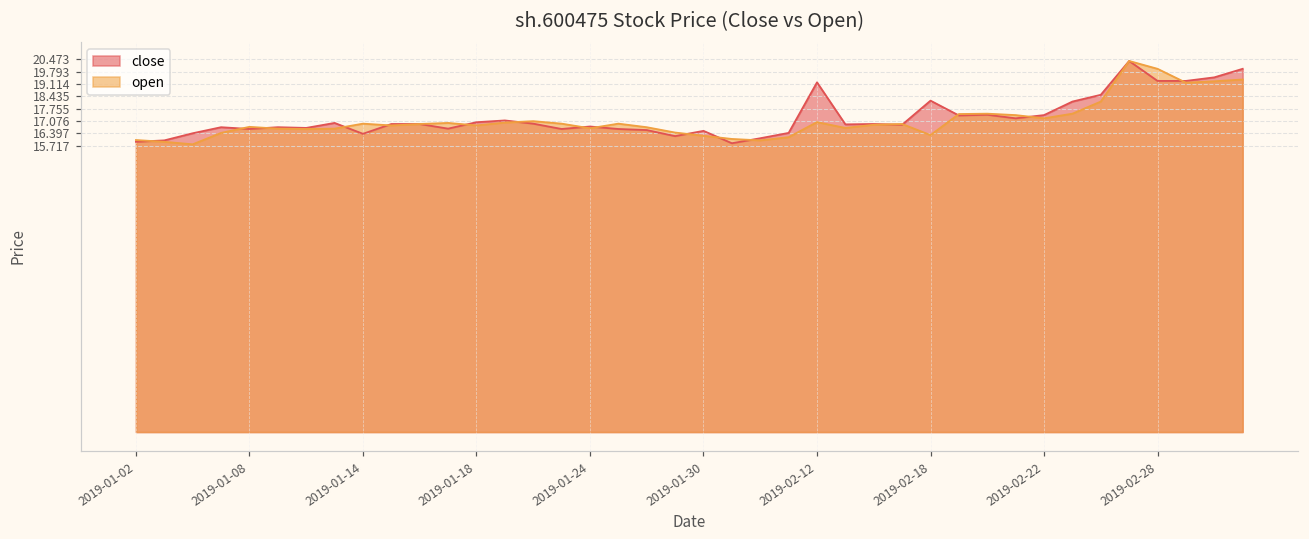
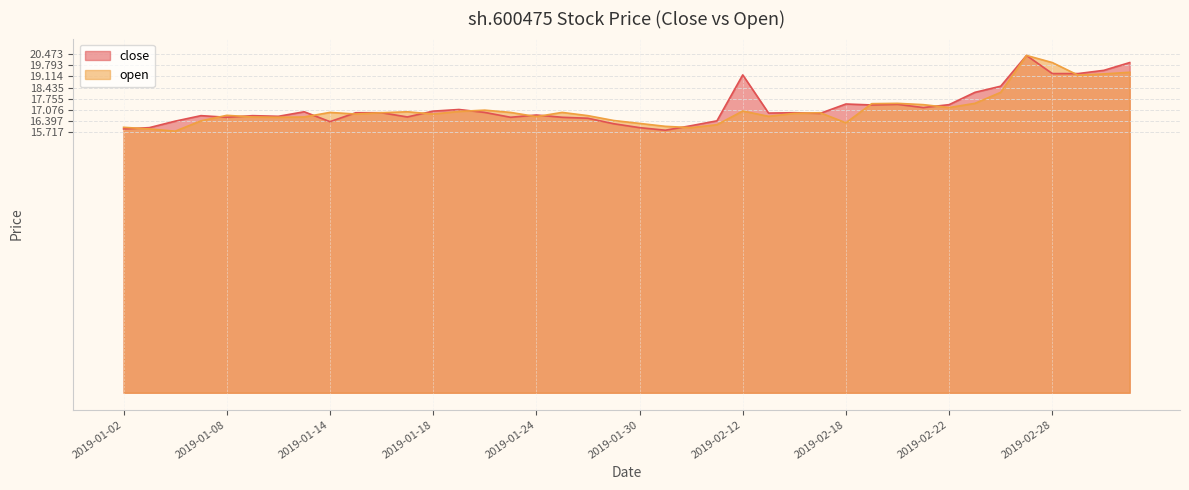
  {
    "close": {
      "2019-01-14": 16.4,
      "2019-01-18": 17.0,
-     "2019-01-30": 16.5,
+     "2019-01-30": 16.0,
      "2019-02-12": 19.2,
-     "2019-02-18": 18.2,
+     "2019-02-18": 17.4,
      "2019-02-22": 17.4,
      "2019-02-28": 19.3
    },
    "open": {
      "2019-01-14": 16.9,
      "2019-01-18": 16.8,
      "2019-01-30": 16.3,
      "2019-02-12": 17.0,
      "2019-02-18": 16.3,
      "2019-02-22": 17.2,
      "2019-02-28": 19.9
    }
  }
